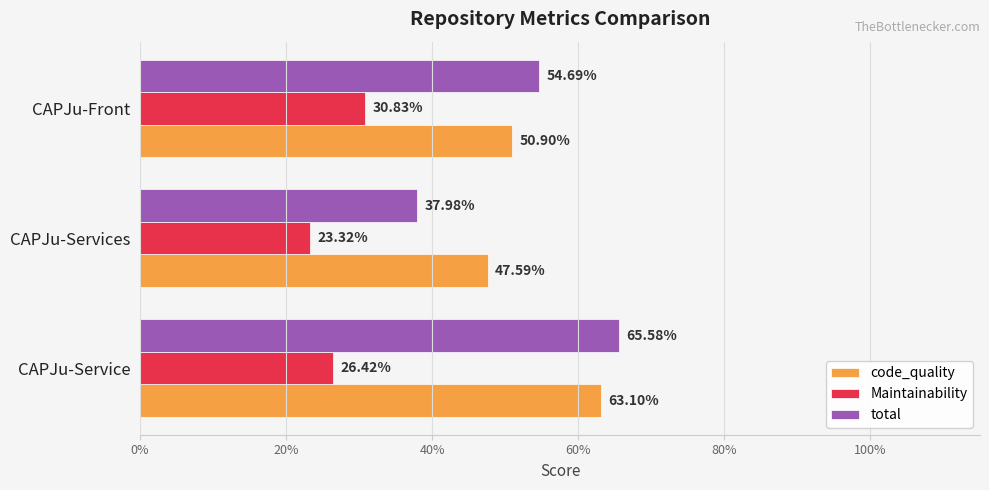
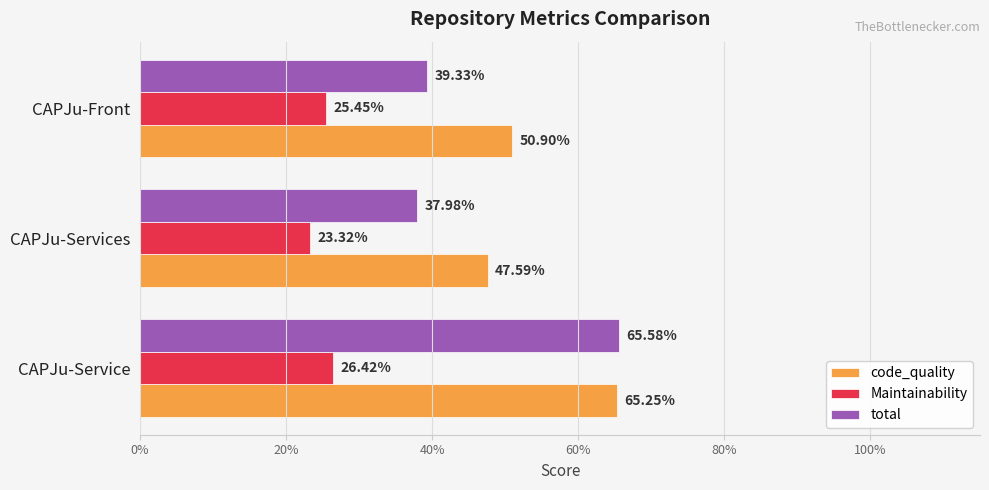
  {
    "code_quality": {
      "CAPJu-Front": "50.90%",
      "CAPJu-Services": "47.59%",
-     "CAPJu-Service": "63.10%"
+     "CAPJu-Service": "65.25%"
    },
    "Maintainability": {
-     "CAPJu-Front": "30.83%",
+     "CAPJu-Front": "25.45%",
      "CAPJu-Services": "23.32%",
      "CAPJu-Service": "26.42%"
    },
    "total": {
-     "CAPJu-Front": "54.69%",
+     "CAPJu-Front": "39.33%",
      "CAPJu-Services": "37.98%",
      "CAPJu-Service": "65.58%"
    }
  }
